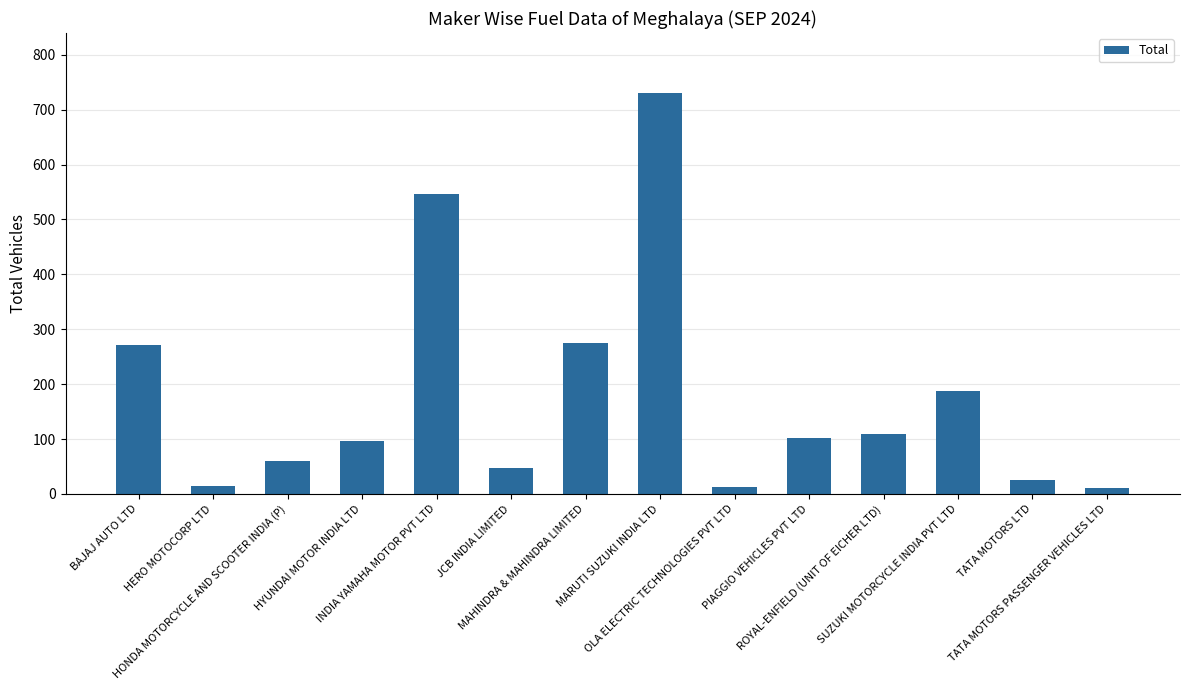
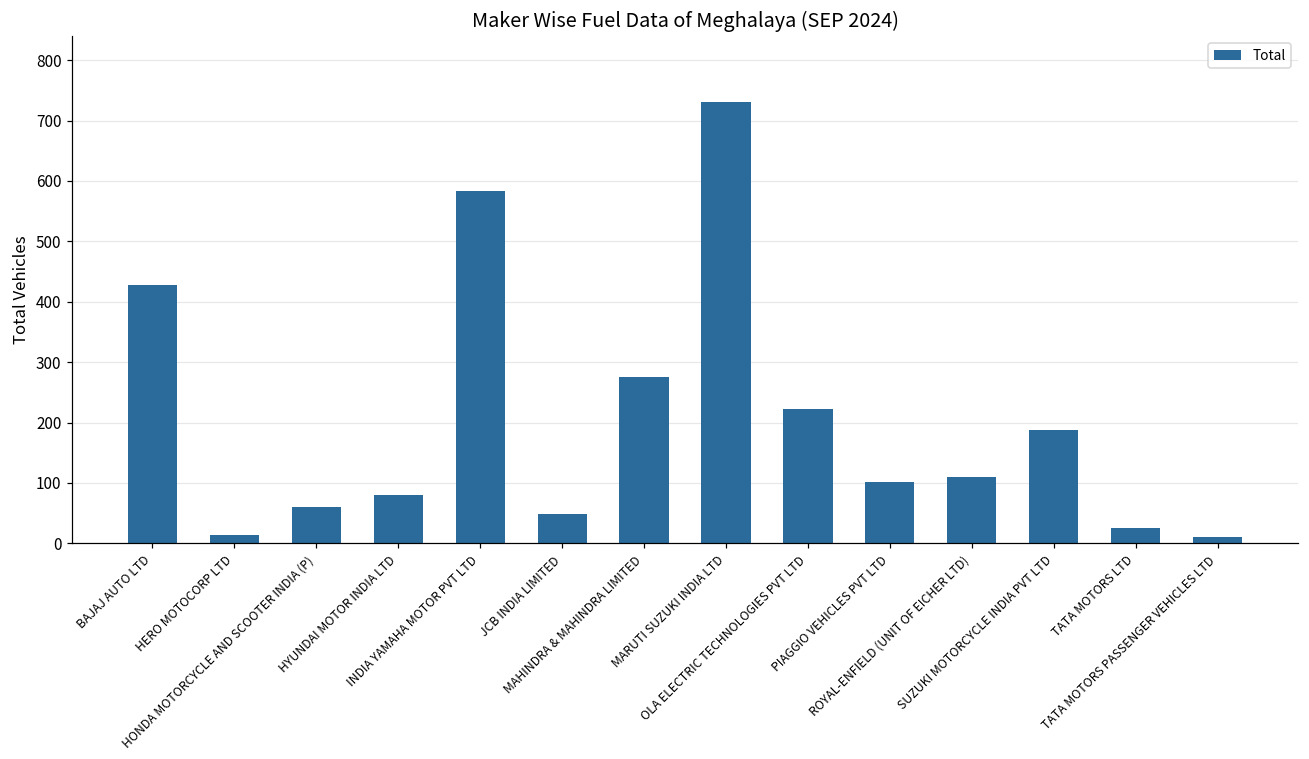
  {
-   "BAJAJ AUTO LTD": 270,
+   "BAJAJ AUTO LTD": 430,
    "HERO MOTOCORP LTD": 10,
    "HONDA MOTORCYCLE AND SCOOTER INDIA (P)": 60,
-   "HYUNDAI MOTOR INDIA LTD": 100,
-   "INDIA YAMAHA MOTOR PVT LTD": 550,
+   "HYUNDAI MOTOR INDIA LTD": 80,
+   "INDIA YAMAHA MOTOR PVT LTD": 580,
    "JCB INDIA LIMITED": 50,
    "MAHINDRA & MAHINDRA LIMITED": 280,
    "MARUTI SUZUKI INDIA LTD": 730,
-   "OLA ELECTRIC TECHNOLOGIES PVT LTD": 10,
+   "OLA ELECTRIC TECHNOLOGIES PVT LTD": 220,
    "PIAGGIO VEHICLES PVT LTD": 100,
    "ROYAL-ENFIELD (UNIT OF EICHER LTD)": 110,
    "SUZUKI MOTORCYCLE INDIA PVT LTD": 190,
    "TATA MOTORS LTD": 30,
    "TATA MOTORS PASSENGER VEHICLES LTD": 10
  }
